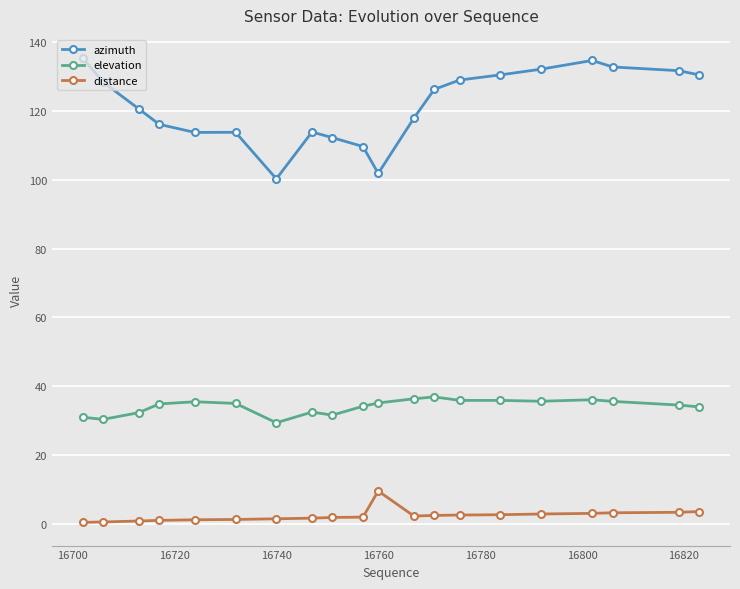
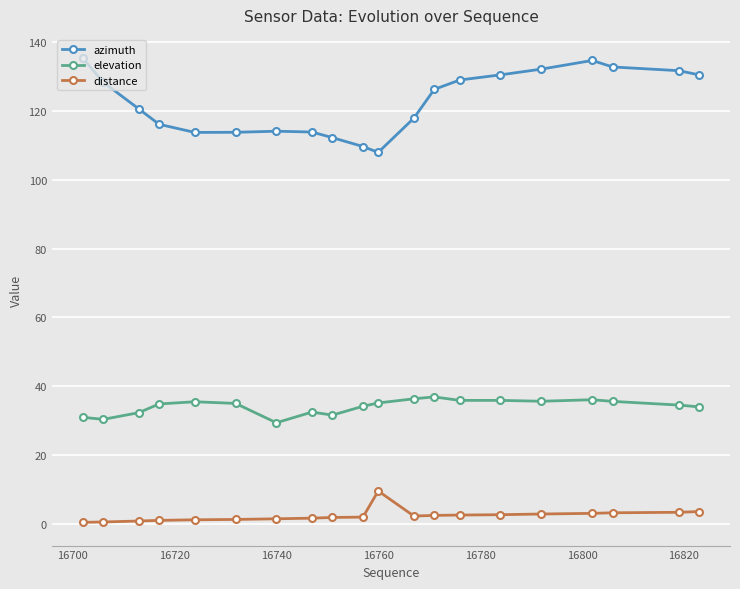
  {
    "azimuth": {
-     "16740": 100,
-     "16760": 102
+     "16740": 114,
+     "16760": 108
    },
    "elevation": {
      "16740": 29,
      "16760": 35
    },
    "distance": {
      "16740": 1,
      "16760": 10
    }
  }
